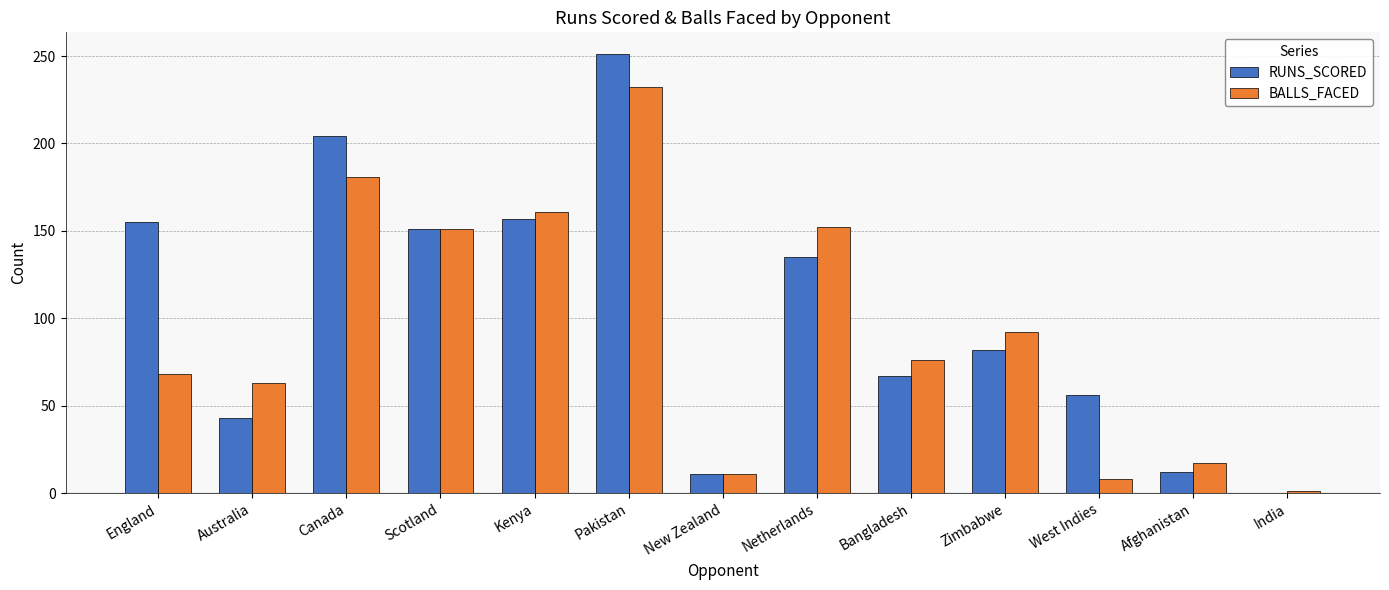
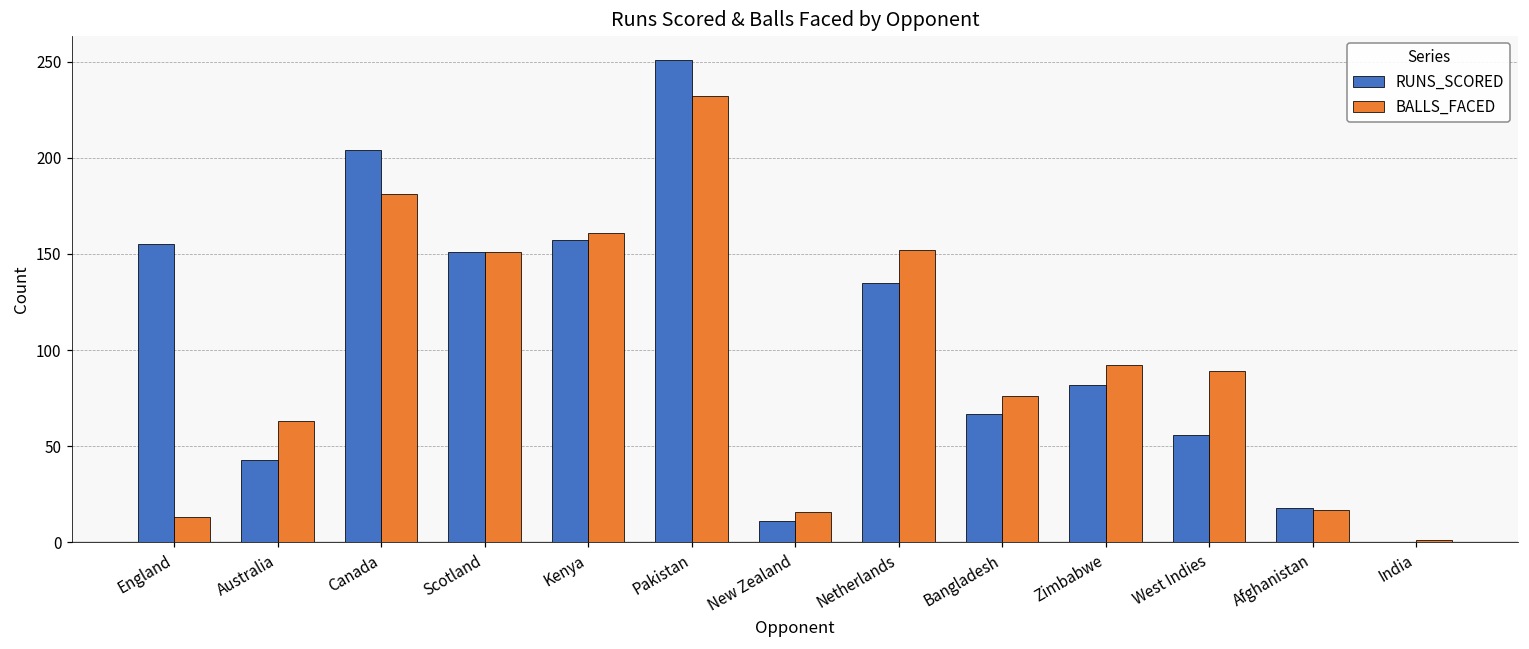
  {
    "RUNS_SCORED": {
      "England": 155,
      "Australia": 43,
      "Canada": 204,
      "Scotland": 151,
      "Kenya": 157,
      "Pakistan": 251,
      "New Zealand": 11,
      "Netherlands": 135,
      "Bangladesh": 67,
      "Zimbabwe": 82,
      "West Indies": 56,
-     "Afghanistan": 12,
+     "Afghanistan": 18,
      "India": 0
    },
    "BALLS_FACED": {
-     "England": 68,
+     "England": 13,
      "Australia": 63,
      "Canada": 181,
      "Scotland": 151,
      "Kenya": 161,
      "Pakistan": 232,
-     "New Zealand": 11,
+     "New Zealand": 16,
      "Netherlands": 152,
      "Bangladesh": 76,
      "Zimbabwe": 92,
-     "West Indies": 8,
+     "West Indies": 89,
      "Afghanistan": 17
    }
  }
